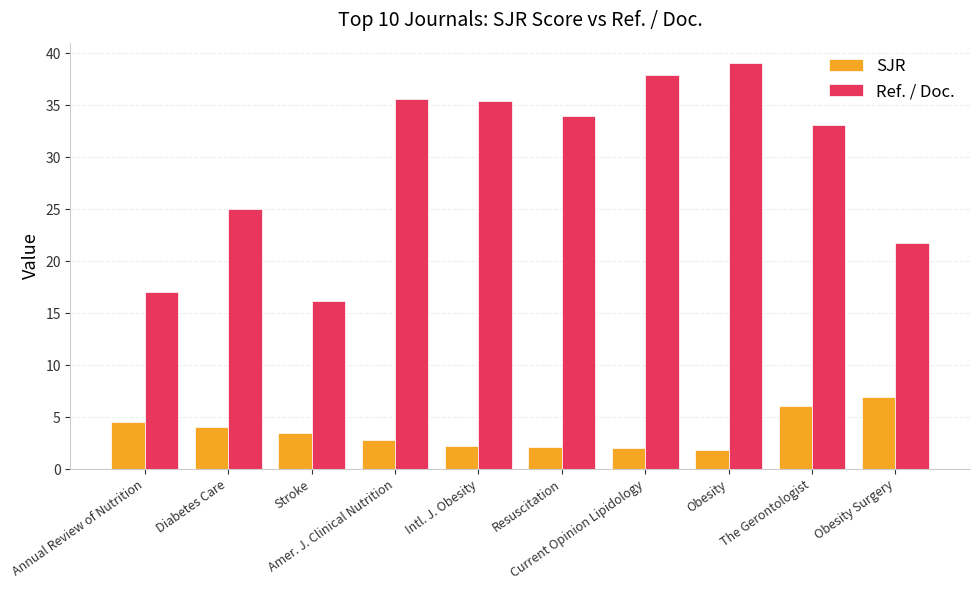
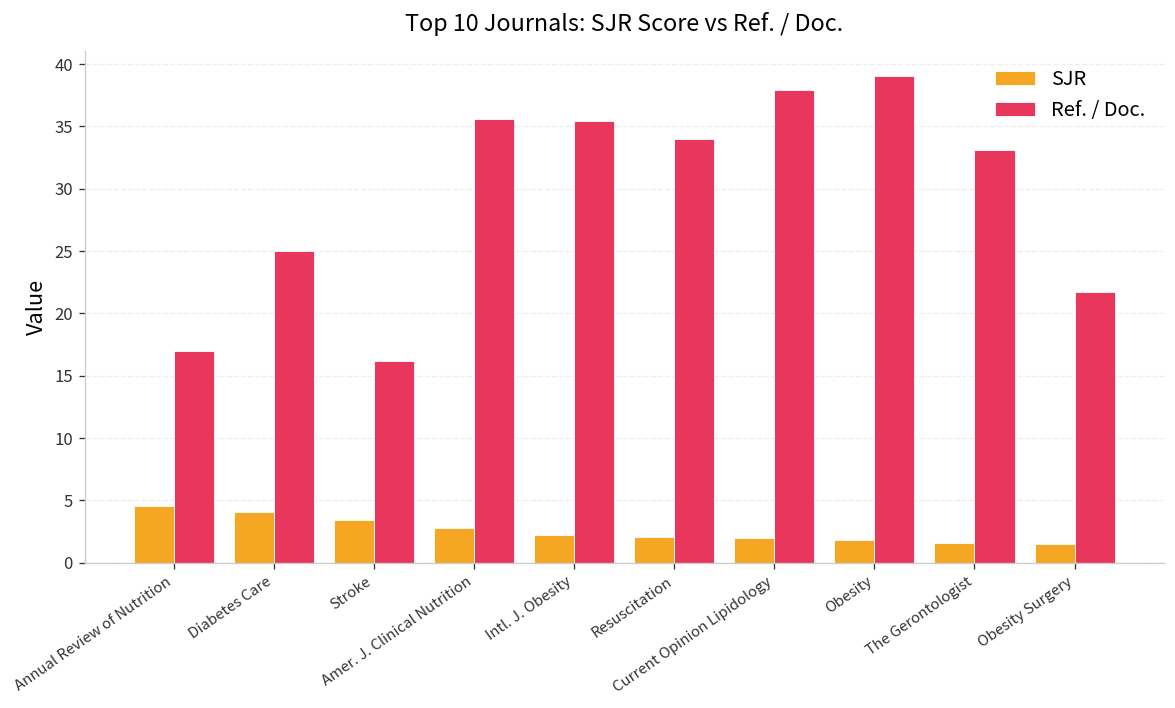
  {
    "SJR": {
      "Annual Review of Nutrition": 4.5,
      "Diabetes Care": 4.1,
      "Stroke": 3.4,
      "Amer. J. Clinical Nutrition": 2.8,
      "Intl. J. Obesity": 2.2,
      "Resuscitation": 2.1,
      "Current Opinion Lipidology": 2.0,
      "Obesity": 1.8,
-     "The Gerontologist": 6.1,
-     "Obesity Surgery": 7.0
+     "The Gerontologist": 1.6,
+     "Obesity Surgery": 1.5
    },
    "Ref. / Doc.": {
      "Annual Review of Nutrition": 17.0,
      "Diabetes Care": 25.0,
      "Stroke": 16.2,
      "Amer. J. Clinical Nutrition": 35.6,
      "Intl. J. Obesity": 35.4,
      "Resuscitation": 34.0,
      "Current Opinion Lipidology": 37.9,
      "Obesity": 39.1,
      "The Gerontologist": 33.1,
      "Obesity Surgery": 21.7
    }
  }
